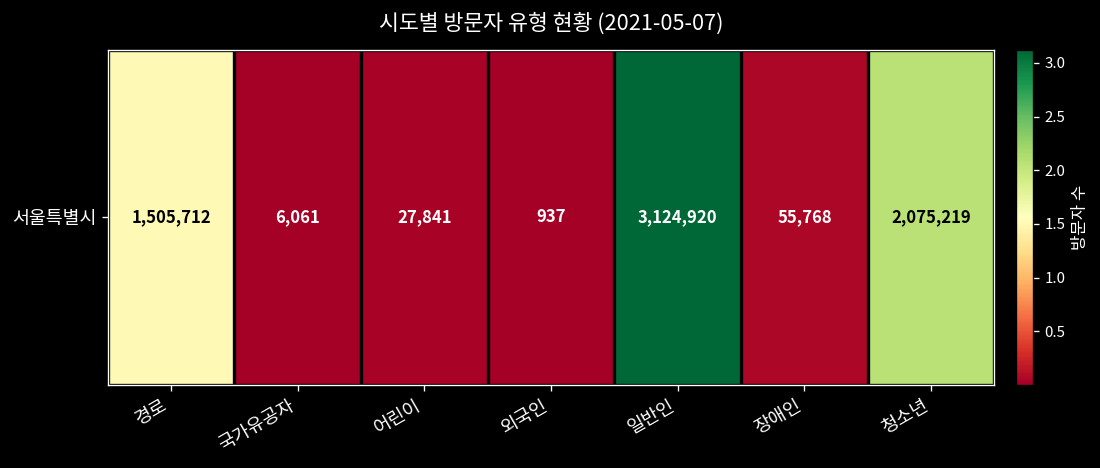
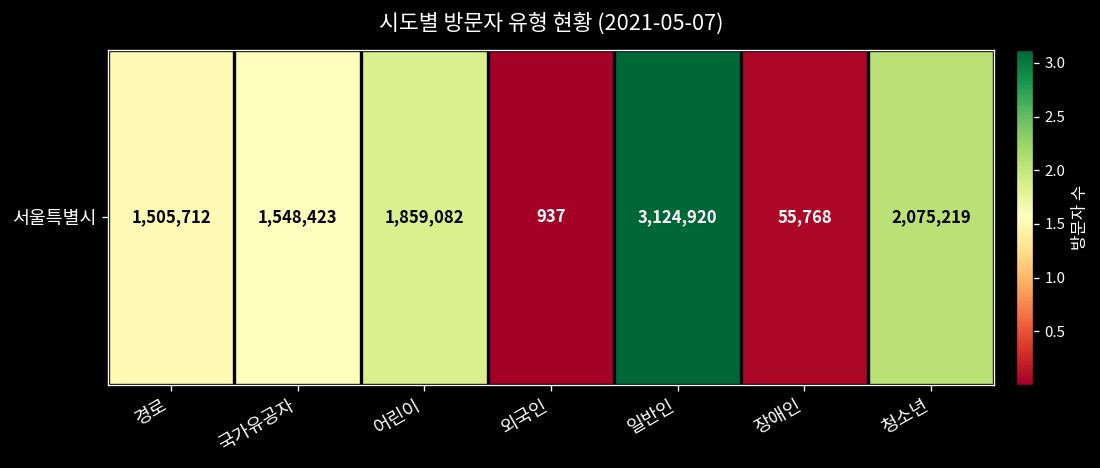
  {
    "서울특별시": {
      "경로": "1,505,712",
-     "국가유공자": "6,061",
-     "어린이": "27,841",
+     "국가유공자": "1,548,423",
+     "어린이": "1,859,082",
      "외국인": "937",
      "일반인": "3,124,920",
      "장애인": "55,768",
      "청소년": "2,075,219"
    }
  }
